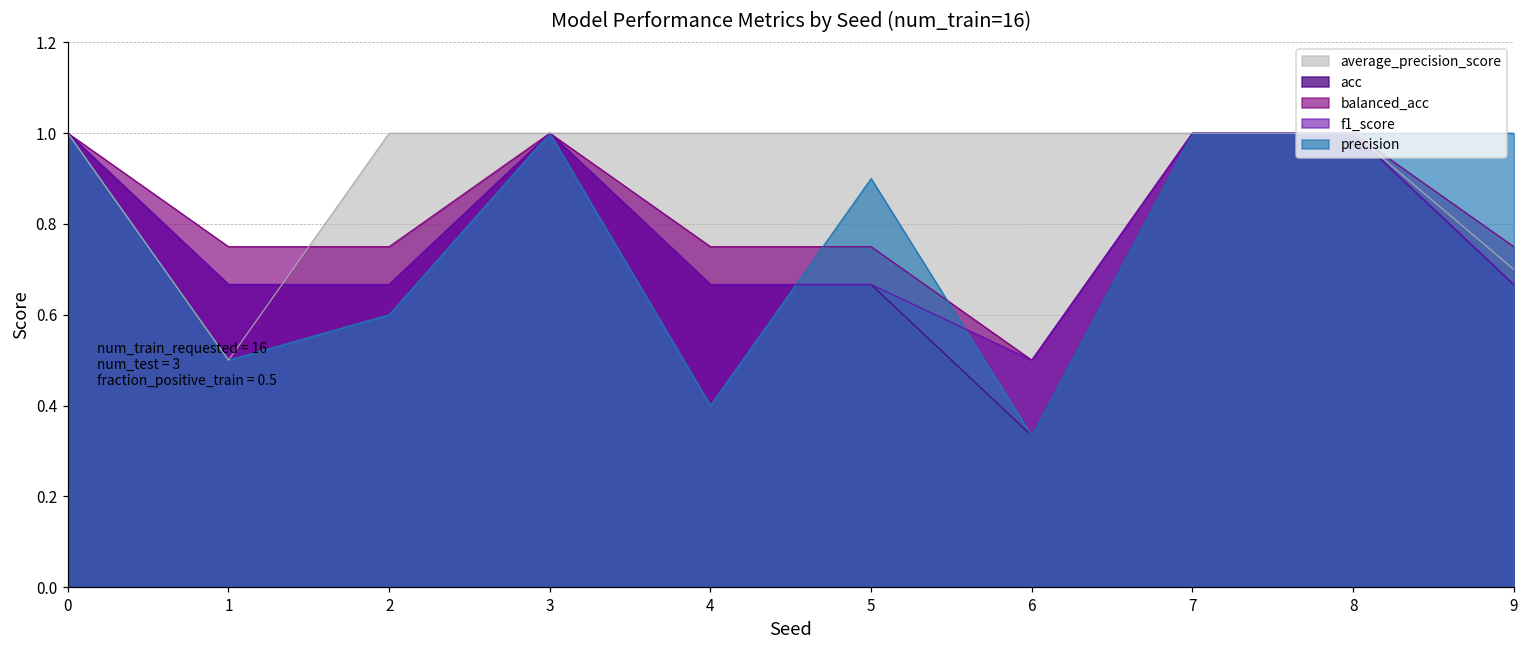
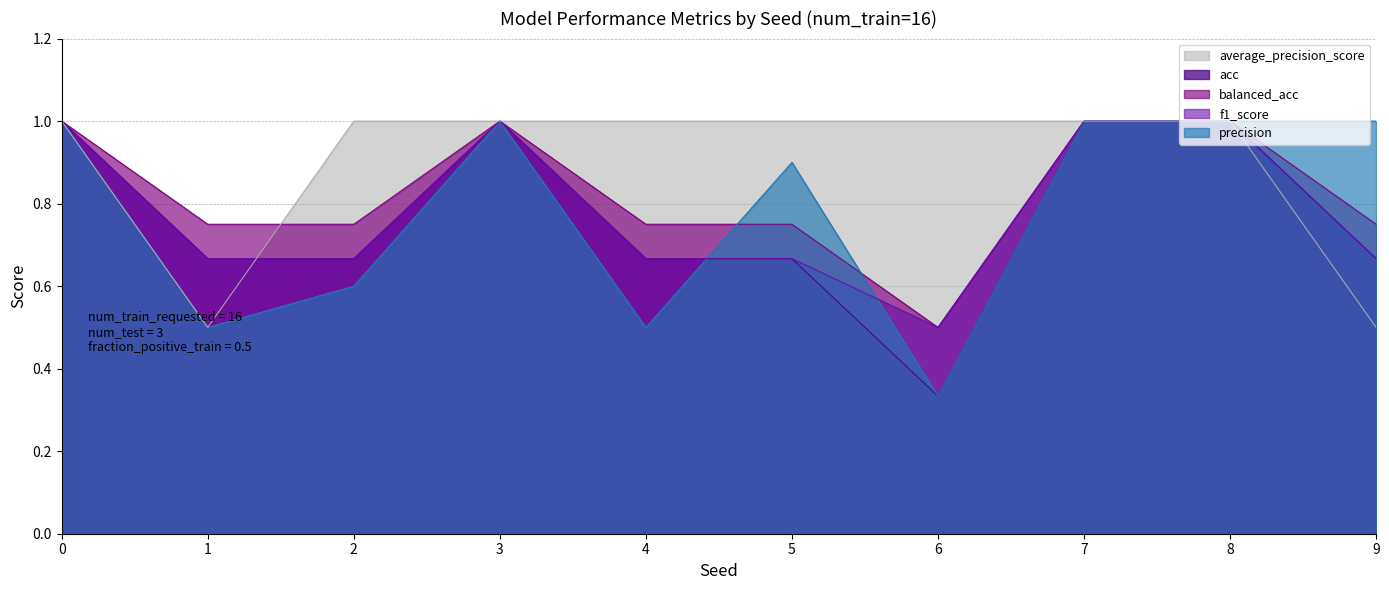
  {
    "average_precision_score": {
      "2": 1.0,
      "4": 1.0,
      "5": 1.0,
      "6": 1.0,
-     "9": 0.7
+     "9": 0.5
    },
    "precision": {
      "2": 0.6,
-     "4": 0.4,
+     "4": 0.5,
      "5": 0.9,
      "9": 1.0
    }
  }
